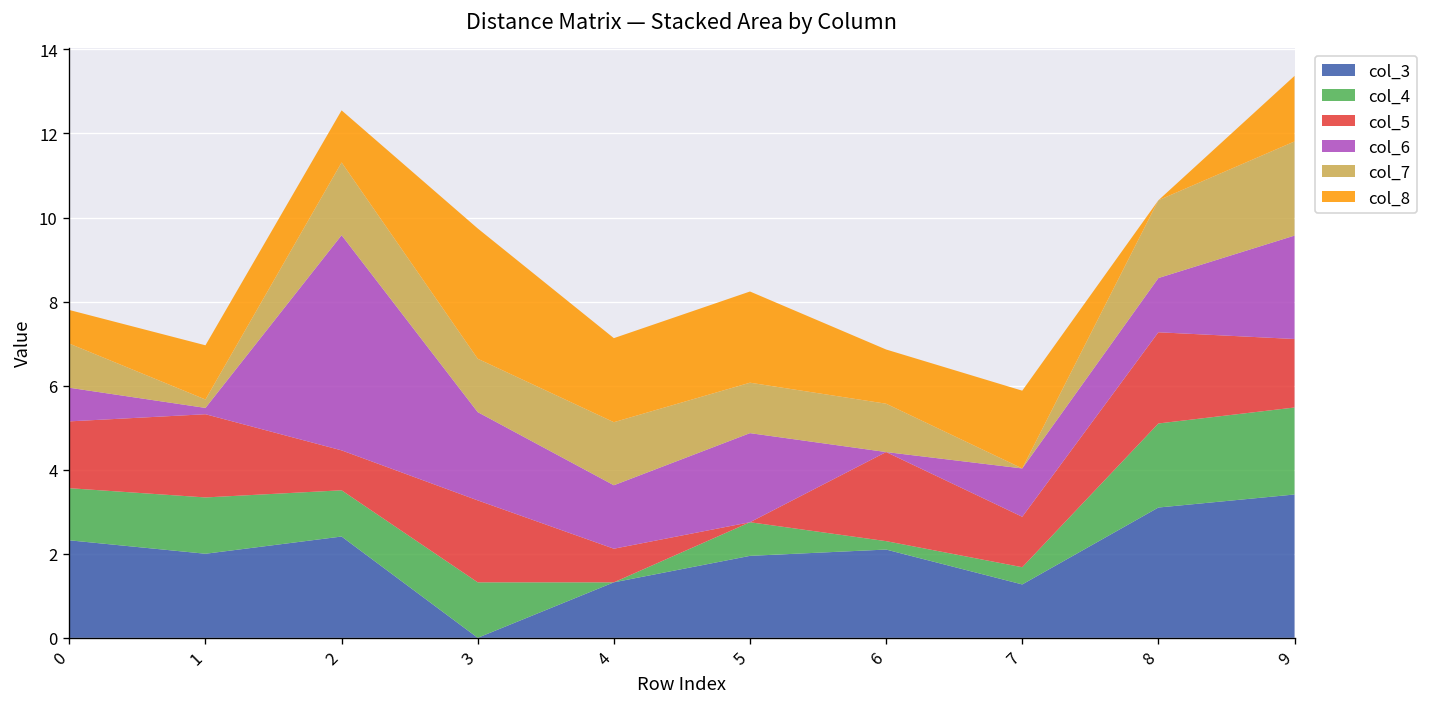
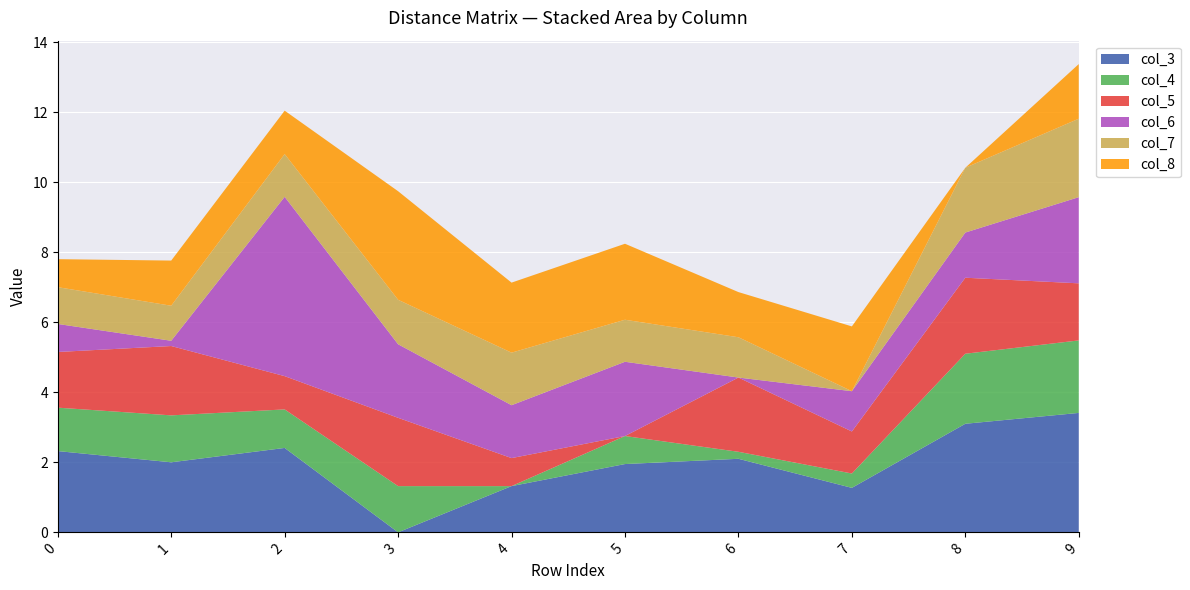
  {
    "col_3": {
      "0": 2.3,
      "1": 2.0,
      "2": 2.4,
      "3": 0.0,
      "5": 2.0,
      "6": 2.1,
      "7": 1.3,
      "8": 3.1,
      "9": 3.4
    },
    "col_4": {
      "0": 1.2,
      "1": 1.3,
      "2": 1.1,
      "3": 1.3,
      "6": 0.2,
      "7": 0.4,
      "8": 2.0,
      "9": 2.1
    },
    "col_5": {
      "0": 1.6,
      "1": 2.0,
      "2": 0.9,
      "3": 2.0,
      "4": 0.8,
      "7": 1.2,
      "8": 2.2,
      "9": 1.6
    },
    "col_6": {
      "0": 0.8,
      "1": 0.2,
      "2": 5.1,
      "3": 2.1,
      "4": 1.5,
      "5": 2.1,
      "8": 1.3,
      "9": 2.5
    },
    "col_7": {
      "0": 1.0,
-     "1": 0.2,
-     "2": 1.7,
+     "1": 1.0,
+     "2": 1.2,
      "3": 1.3,
      "4": 1.5,
      "5": 1.2,
      "6": 1.2,
      "9": 2.2
    },
    "col_8": {
      "0": 0.8,
      "1": 1.3,
      "2": 1.2,
      "3": 3.1,
      "4": 2.0,
      "5": 2.2,
      "6": 1.3,
      "7": 1.8,
      "9": 1.6
    }
  }
